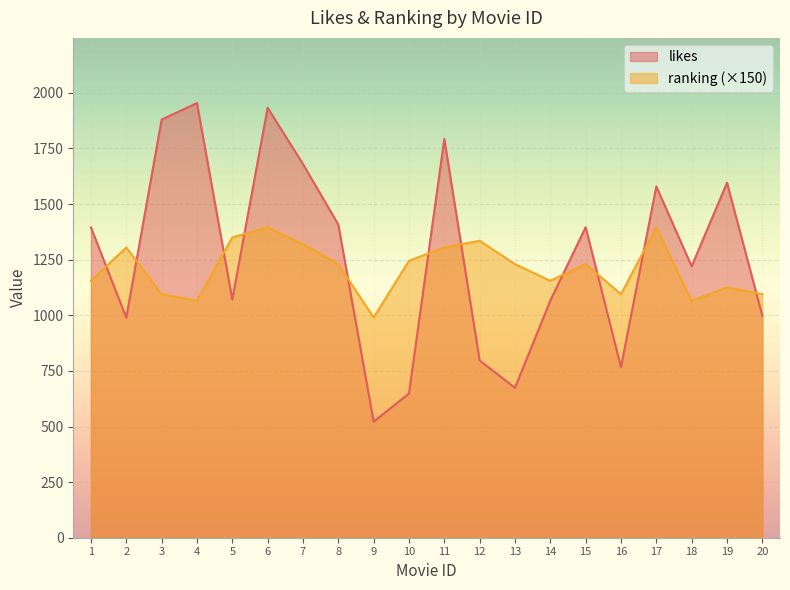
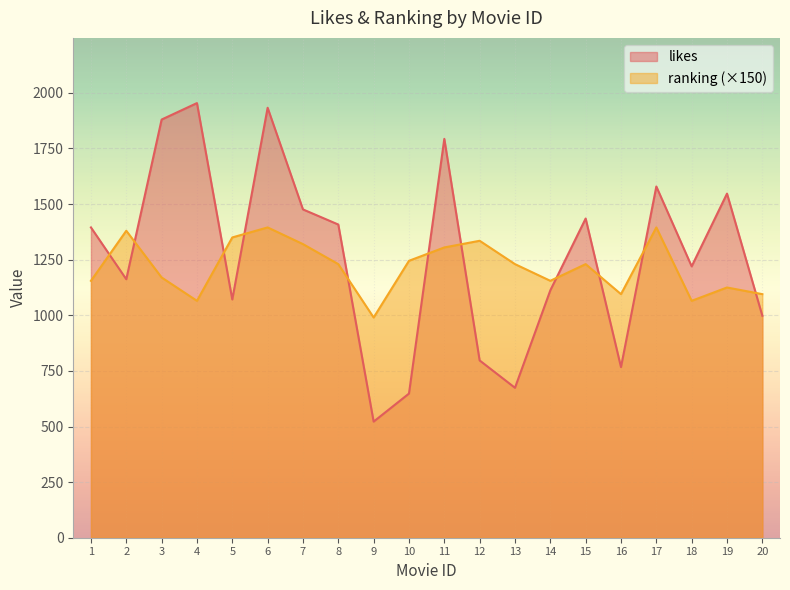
  {
    "likes": {
      "1": 1400,
-     "2": 990,
+     "2": 1160,
      "3": 1880,
      "4": 1950,
      "5": 1070,
      "6": 1930,
-     "7": 1680,
+     "7": 1480,
      "8": 1410,
      "9": 520,
      "10": 650,
      "11": 1790,
      "12": 800,
      "13": 670,
-     "14": 1070,
-     "15": 1400,
+     "14": 1110,
+     "15": 1440,
      "16": 770,
      "17": 1580,
      "18": 1220,
-     "19": 1600,
+     "19": 1550,
      "20": 1000
    },
    "ranking (×150)": {
      "1": 1160,
-     "2": 1310,
-     "3": 1100,
+     "2": 1380,
+     "3": 1170,
      "4": 1070,
      "5": 1350,
      "6": 1400,
      "7": 1320,
      "8": 1230,
      "9": 990,
      "10": 1250,
      "11": 1310,
      "12": 1340,
      "13": 1230,
      "14": 1160,
      "15": 1230,
      "16": 1100,
      "17": 1400,
      "18": 1070,
      "19": 1130,
      "20": 1100
    }
  }
